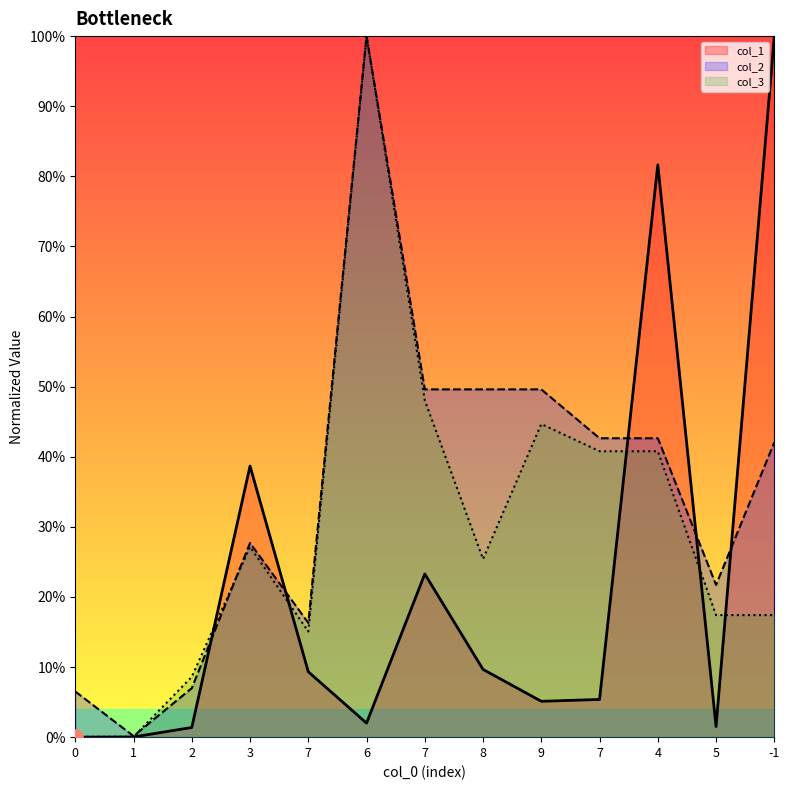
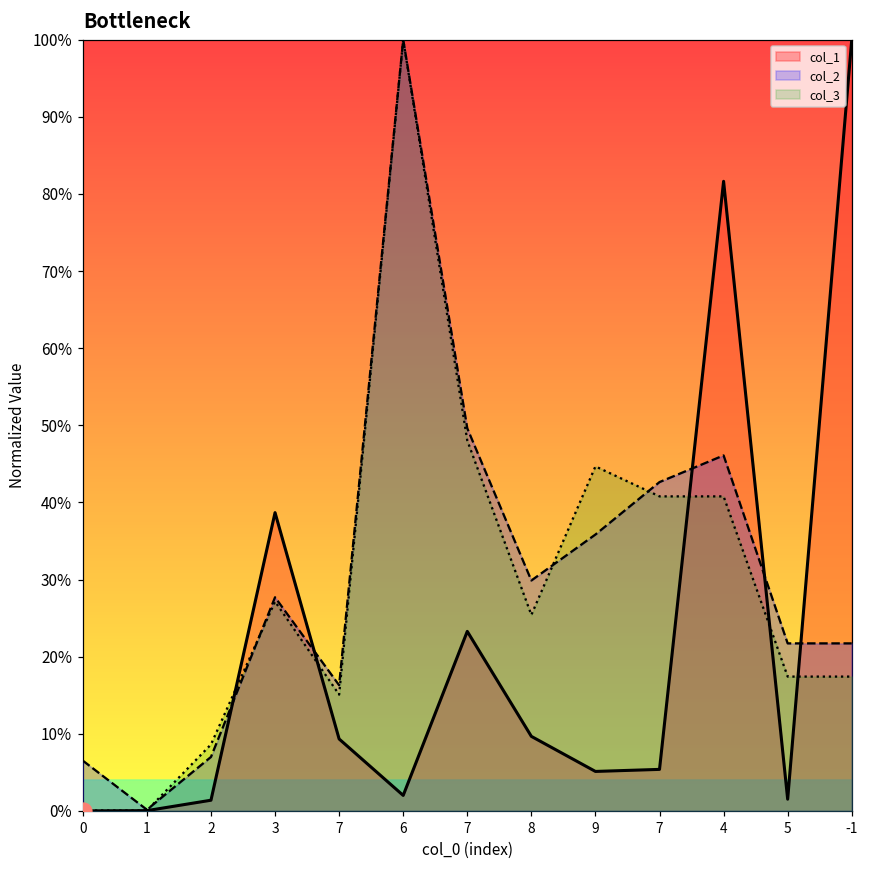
  {
    "col_1": {
      "3": "39%",
      "8": "10%",
      "9": "5%",
      "4": "82%",
      "-1": "100%"
    },
    "col_2": {
      "0": "7%",
      "2": "7%",
      "3": "28%",
-     "8": "50%",
-     "9": "50%",
-     "4": "43%",
+     "8": "30%",
+     "9": "36%",
+     "4": "46%",
      "5": "22%",
-     "-1": "42%"
+     "-1": "22%"
    },
    "col_3": {
      "2": "9%",
      "3": "27%",
      "8": "25%",
      "9": "45%",
      "4": "41%",
      "5": "17%",
      "-1": "17%"
    }
  }
